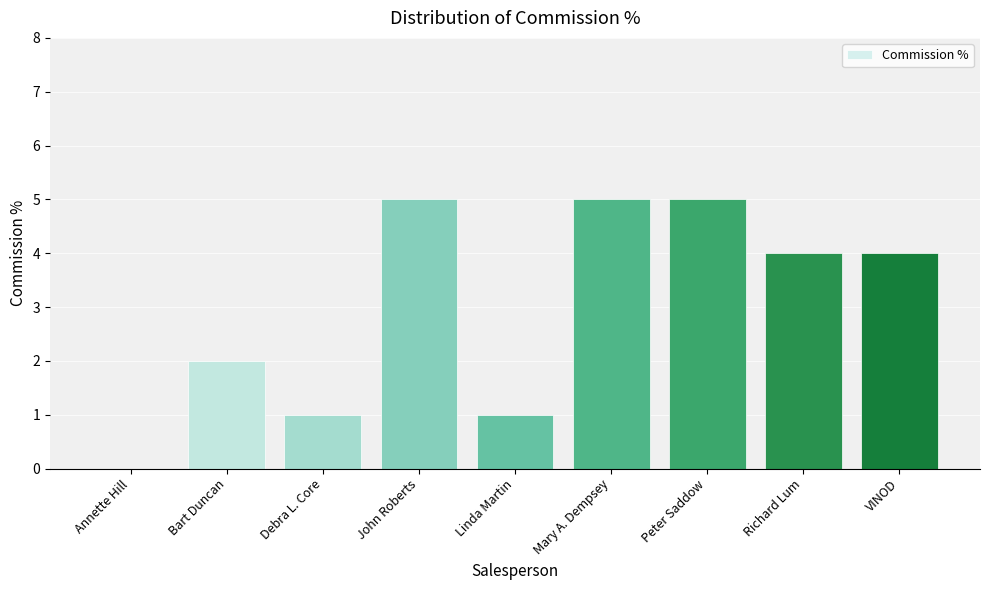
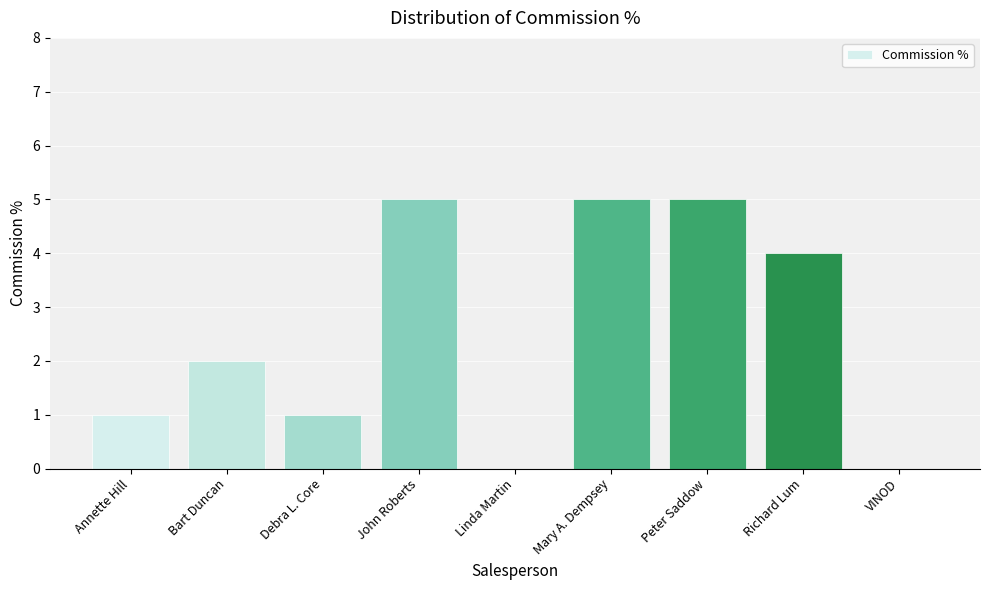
  {
-   "Annette Hill": 0,
+   "Annette Hill": 1,
    "Bart Duncan": 2,
    "Debra L. Core": 1,
    "John Roberts": 5,
-   "Linda Martin": 1,
+   "Linda Martin": 0,
    "Mary A. Dempsey": 5,
    "Peter Saddow": 5,
    "Richard Lum": 4,
-   "VINOD": 4
+   "VINOD": 0
  }
